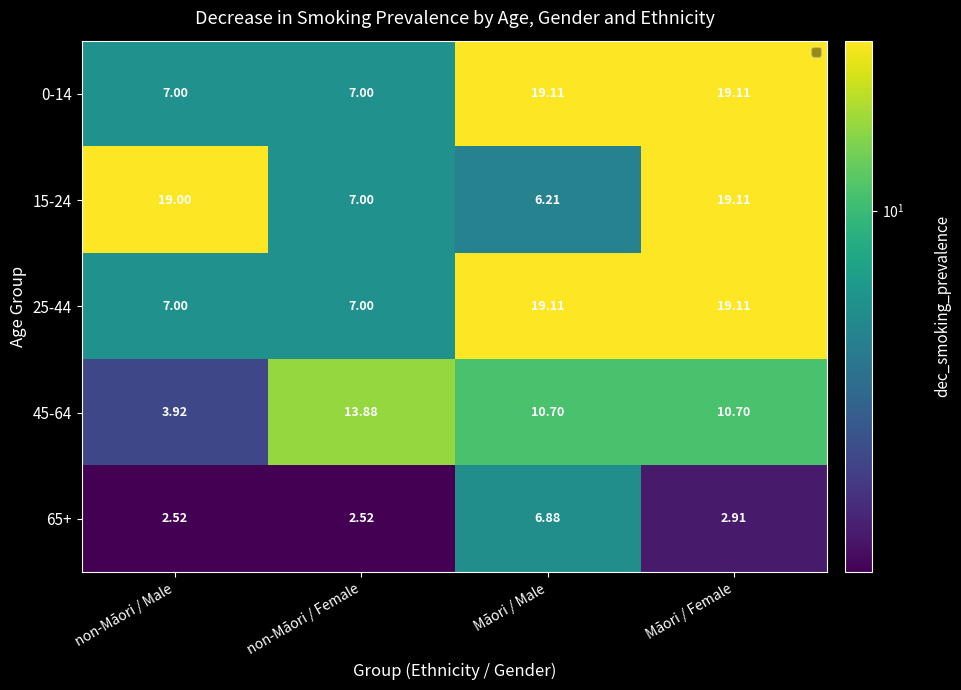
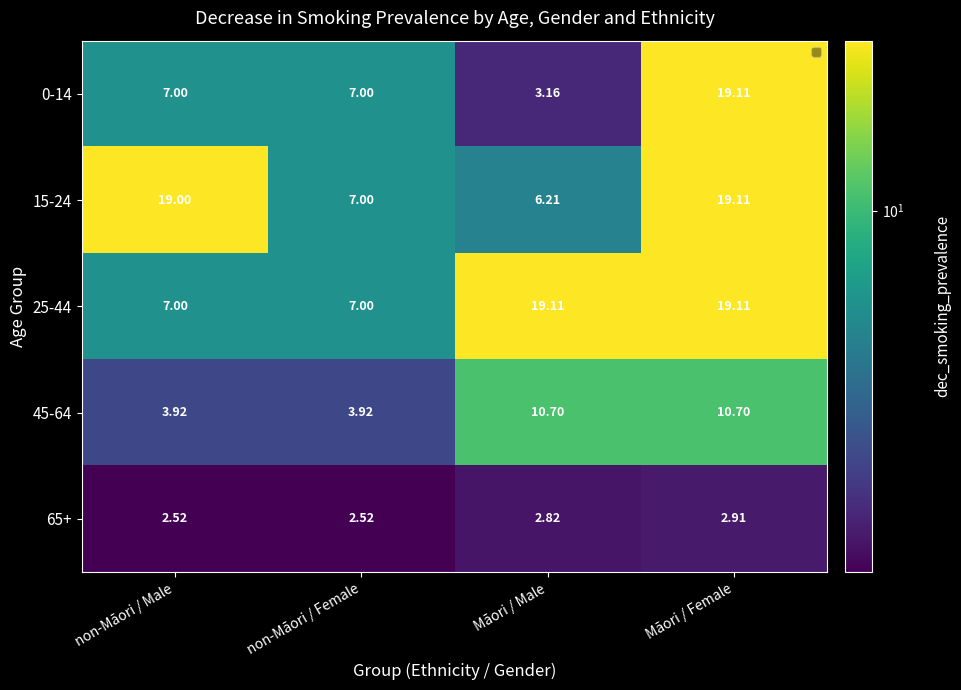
  {
    "0-14": {
      "non-Māori / Male": 7.00,
      "non-Māori / Female": 7.00,
-     "Māori / Male": 19.11,
+     "Māori / Male": 3.16,
      "Māori / Female": 19.11
    },
    "15-24": {
      "non-Māori / Male": 19.00,
      "non-Māori / Female": 7.00,
      "Māori / Male": 6.21,
      "Māori / Female": 19.11
    },
    "25-44": {
      "non-Māori / Male": 7.00,
      "non-Māori / Female": 7.00,
      "Māori / Male": 19.11,
      "Māori / Female": 19.11
    },
    "45-64": {
      "non-Māori / Male": 3.92,
-     "non-Māori / Female": 13.88,
+     "non-Māori / Female": 3.92,
      "Māori / Male": 10.70,
      "Māori / Female": 10.70
    },
    "65+": {
      "non-Māori / Male": 2.52,
      "non-Māori / Female": 2.52,
-     "Māori / Male": 6.88,
+     "Māori / Male": 2.82,
      "Māori / Female": 2.91
    }
  }
